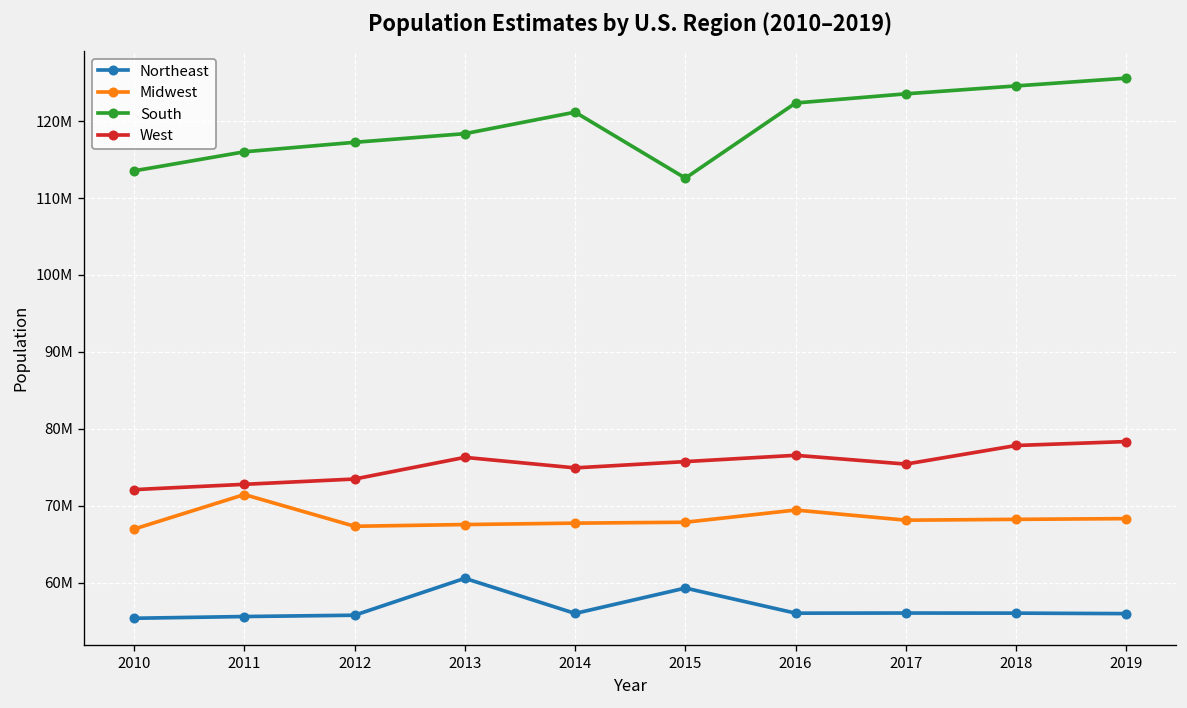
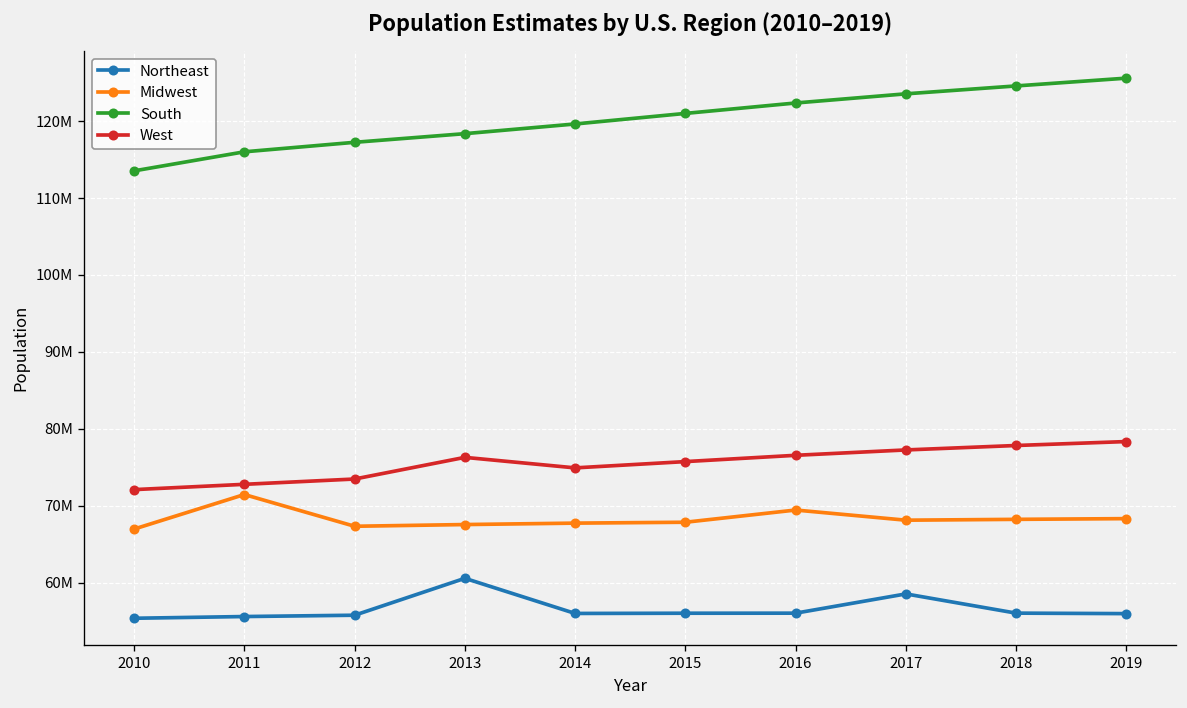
  {
    "Northeast": {
      "2010": 55000000,
      "2011": 56000000,
      "2012": 56000000,
      "2013": 61000000,
      "2014": 56000000,
-     "2015": 59000000,
+     "2015": 56000000,
      "2016": 56000000,
-     "2017": 56000000,
+     "2017": 59000000,
      "2018": 56000000,
      "2019": 56000000
    },
    "Midwest": {
      "2010": 67000000,
      "2011": 71000000,
      "2012": 67000000,
      "2013": 68000000,
      "2014": 68000000,
      "2015": 68000000,
      "2016": 69000000,
      "2017": 68000000,
      "2018": 68000000,
      "2019": 68000000
    },
    "South": {
      "2010": 114000000,
      "2011": 116000000,
      "2012": 117000000,
      "2013": 118000000,
-     "2014": 121000000,
-     "2015": 113000000,
+     "2014": 120000000,
+     "2015": 121000000,
      "2016": 122000000,
      "2017": 124000000,
      "2018": 125000000,
      "2019": 126000000
    },
    "West": {
      "2010": 72000000,
      "2011": 73000000,
      "2012": 73000000,
      "2013": 76000000,
      "2014": 75000000,
      "2015": 76000000,
      "2016": 77000000,
-     "2017": 75000000,
+     "2017": 77000000,
      "2018": 78000000,
      "2019": 78000000
    }
  }
